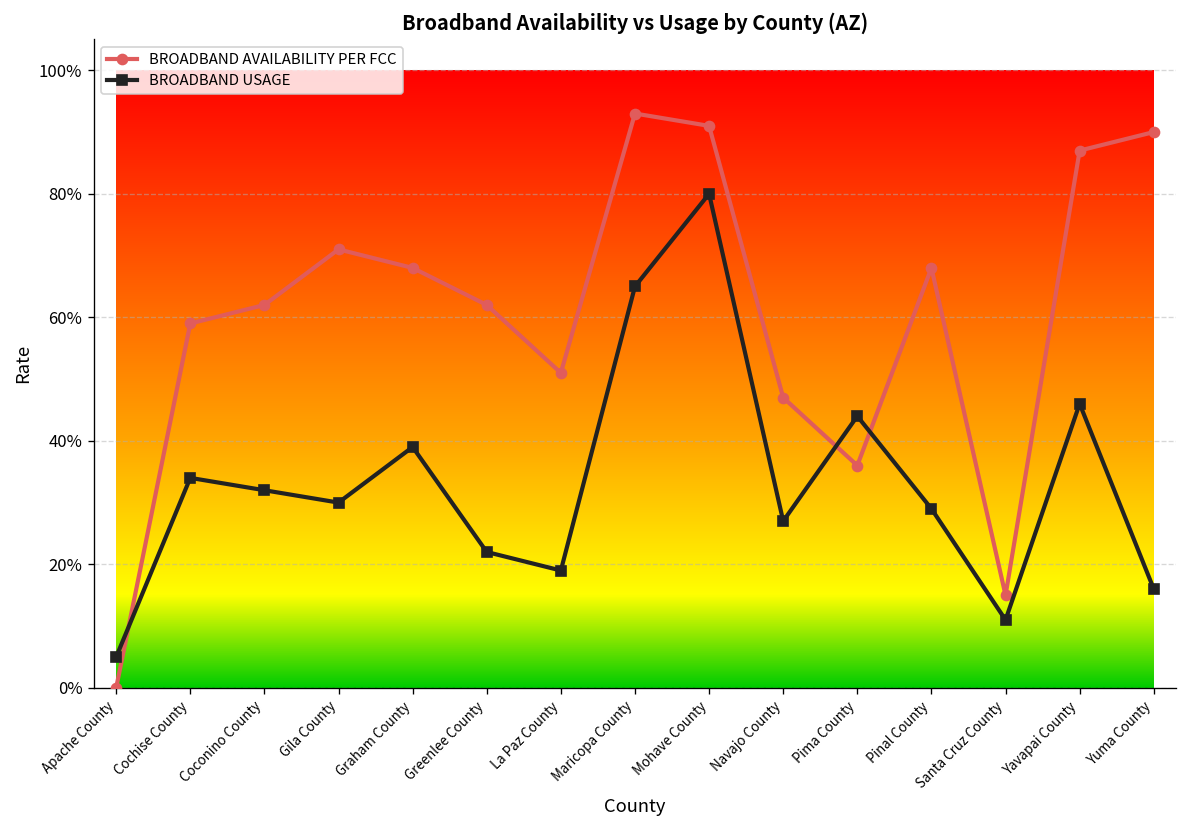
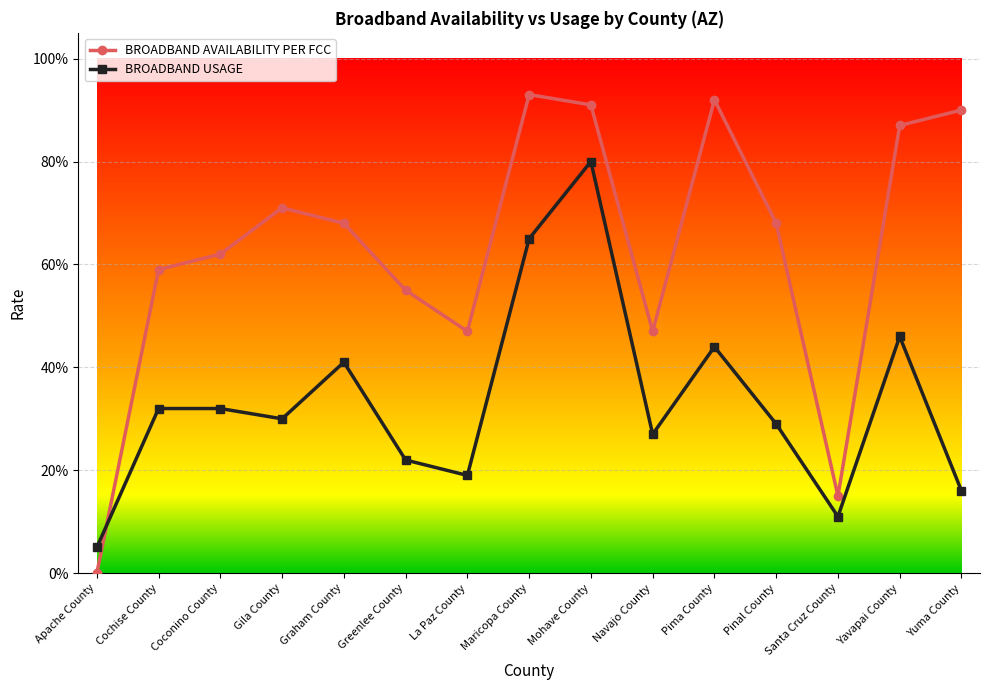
  {
    "BROADBAND AVAILABILITY PER FCC": {
      "Apache County": "0%",
      "Cochise County": "59%",
      "Coconino County": "62%",
      "Gila County": "71%",
      "Graham County": "68%",
-     "Greenlee County": "62%",
-     "La Paz County": "51%",
+     "Greenlee County": "55%",
+     "La Paz County": "47%",
      "Maricopa County": "93%",
      "Mohave County": "91%",
      "Navajo County": "47%",
-     "Pima County": "36%",
+     "Pima County": "92%",
      "Pinal County": "68%",
      "Santa Cruz County": "15%",
      "Yavapai County": "87%",
      "Yuma County": "90%"
    },
    "BROADBAND USAGE": {
      "Apache County": "5%",
-     "Cochise County": "34%",
+     "Cochise County": "32%",
      "Coconino County": "32%",
      "Gila County": "30%",
-     "Graham County": "39%",
+     "Graham County": "41%",
      "Greenlee County": "22%",
      "La Paz County": "19%",
      "Maricopa County": "65%",
      "Mohave County": "80%",
      "Navajo County": "27%",
      "Pima County": "44%",
      "Pinal County": "29%",
      "Santa Cruz County": "11%",
      "Yavapai County": "46%",
      "Yuma County": "16%"
    }
  }
